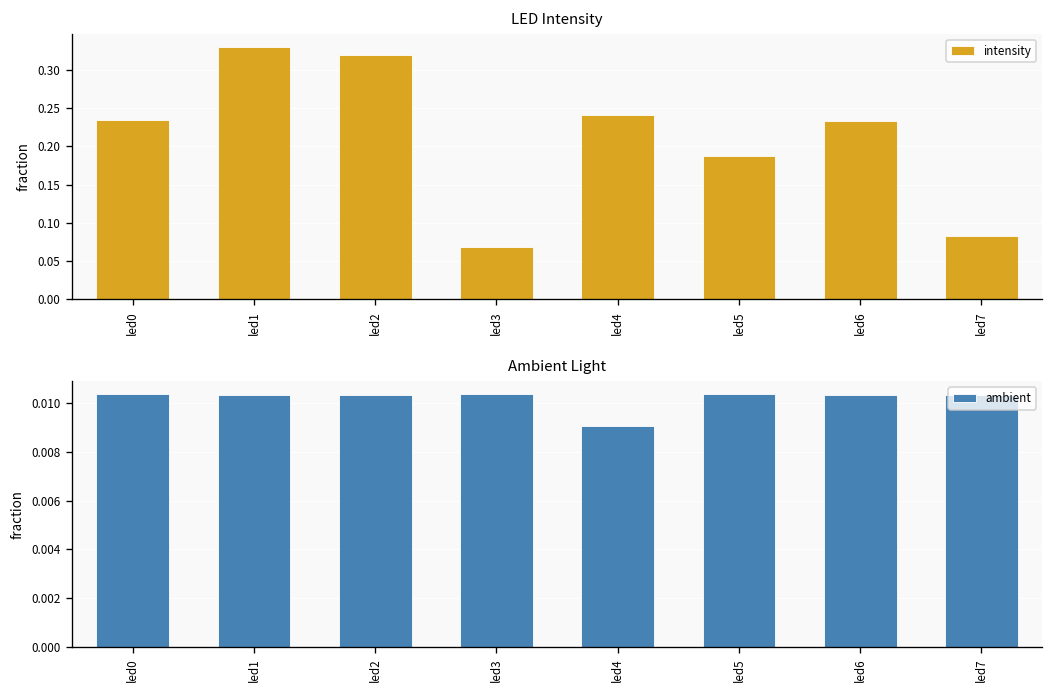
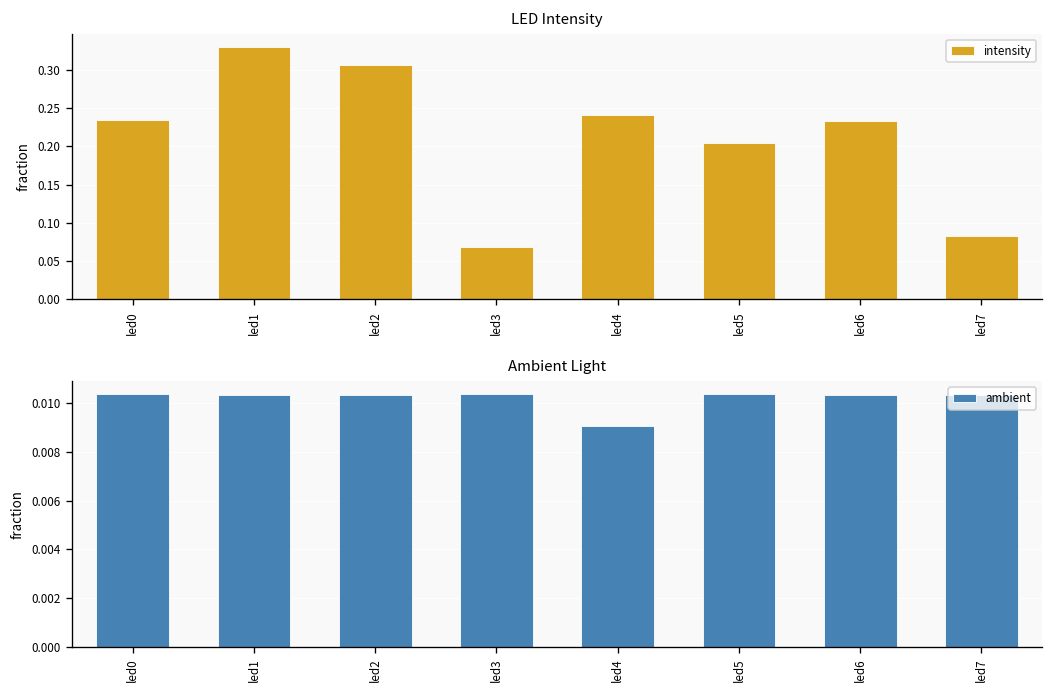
  {
    "LED Intensity": {
      "led0": 0.23,
      "led1": 0.33,
-     "led2": 0.32,
+     "led2": 0.31,
      "led3": 0.07,
      "led4": 0.24,
-     "led5": 0.19,
+     "led5": 0.20,
      "led6": 0.23,
      "led7": 0.08
    },
    "Ambient Light": {
      "led0": 0.0104,
      "led1": 0.0103,
      "led2": 0.0104,
      "led3": 0.0104,
      "led4": 0.0091,
      "led5": 0.0104,
      "led6": 0.0103
    }
  }
